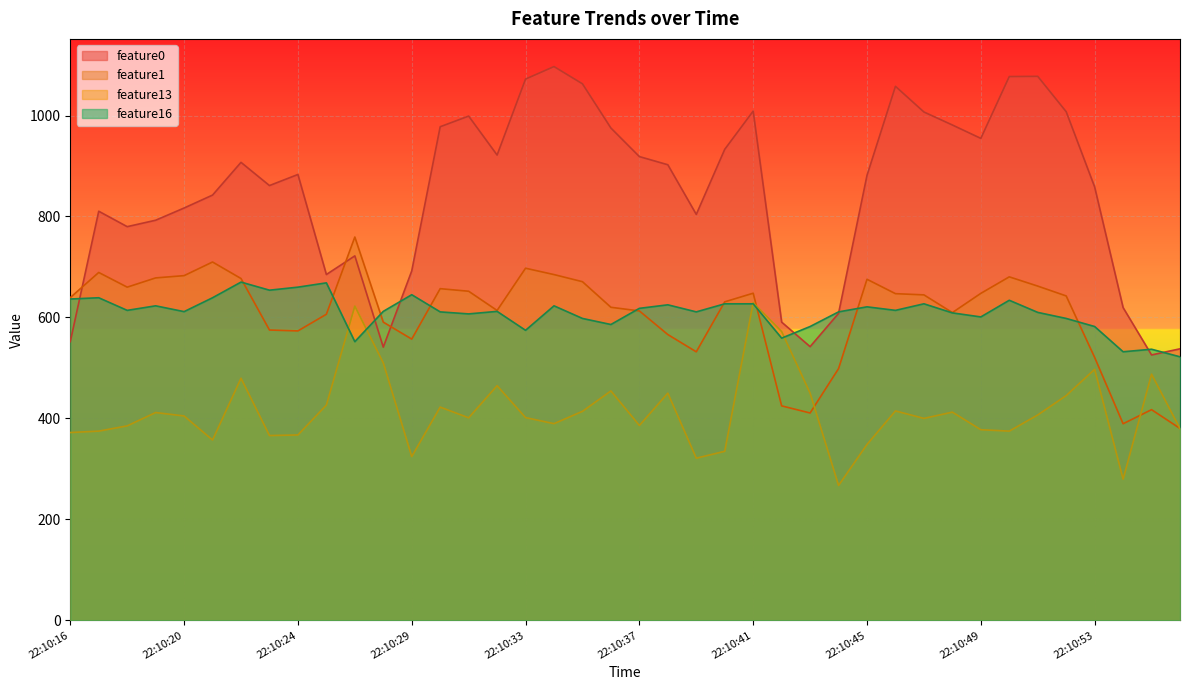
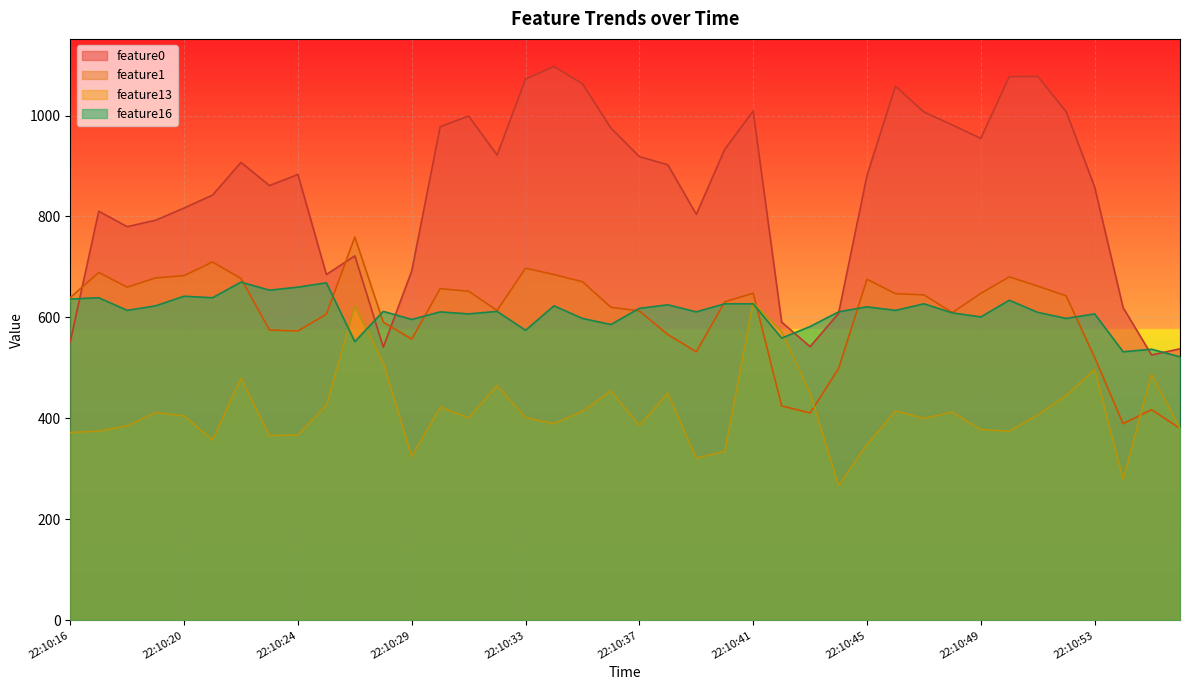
  {
    "feature16": {
-     "22:10:20": 610,
+     "22:10:20": 640,
      "22:10:24": 660,
-     "22:10:29": 650,
+     "22:10:29": 600,
      "22:10:33": 570,
      "22:10:45": 620,
      "22:10:49": 600,
-     "22:10:53": 580
+     "22:10:53": 610
    }
  }
